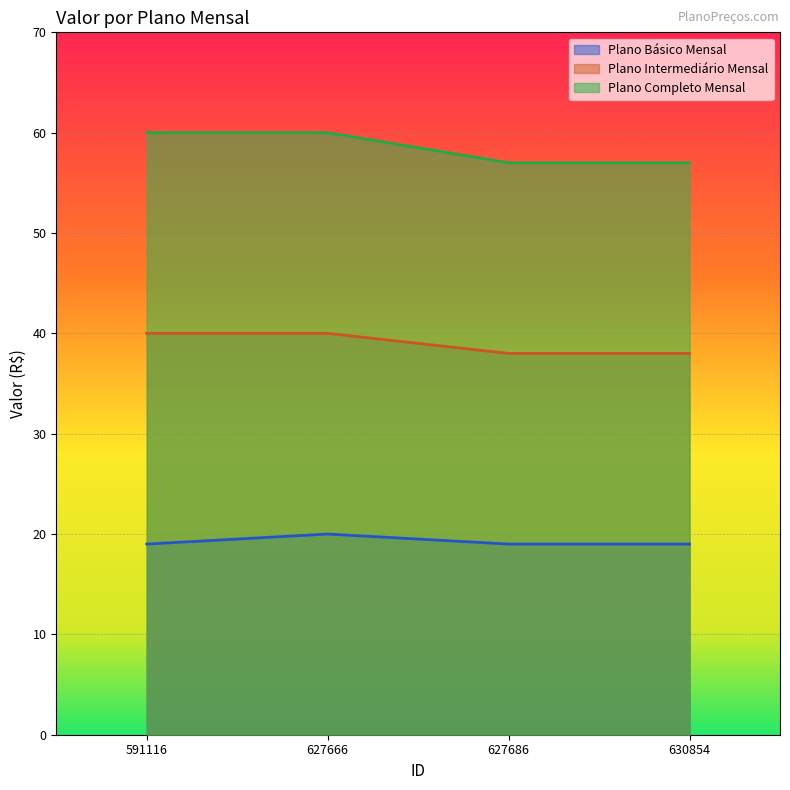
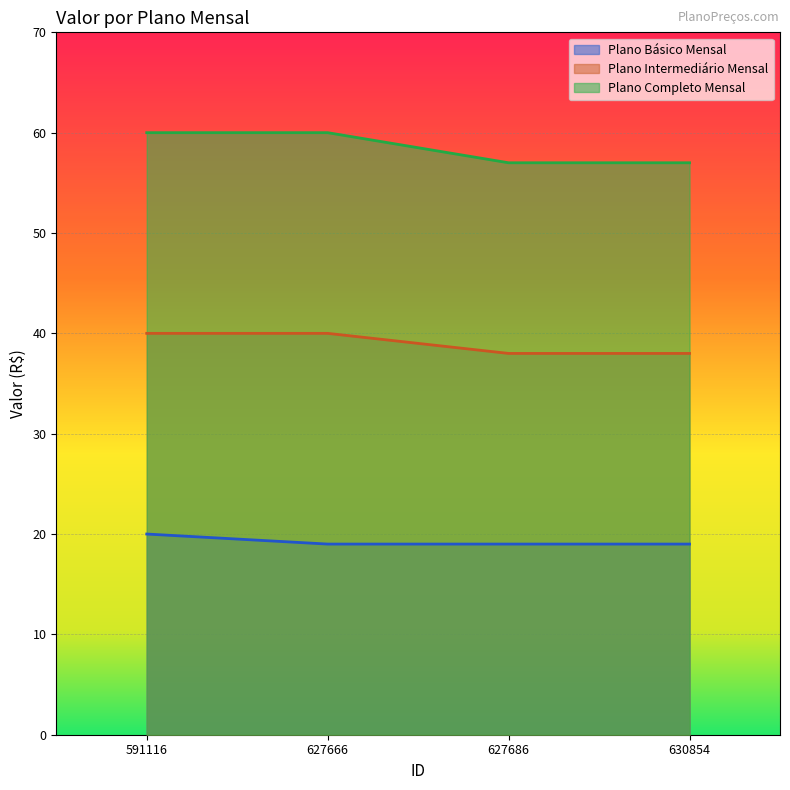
  {
    "Plano Básico Mensal": {
-     "591116": 19,
-     "627666": 20,
+     "591116": 20,
+     "627666": 19,
      "627686": 19,
      "630854": 19
    },
    "Plano Intermediário Mensal": {
      "591116": 40,
      "627666": 40,
      "627686": 38,
      "630854": 38
    },
    "Plano Completo Mensal": {
      "591116": 60,
      "627666": 60,
      "627686": 57,
      "630854": 57
    }
  }
